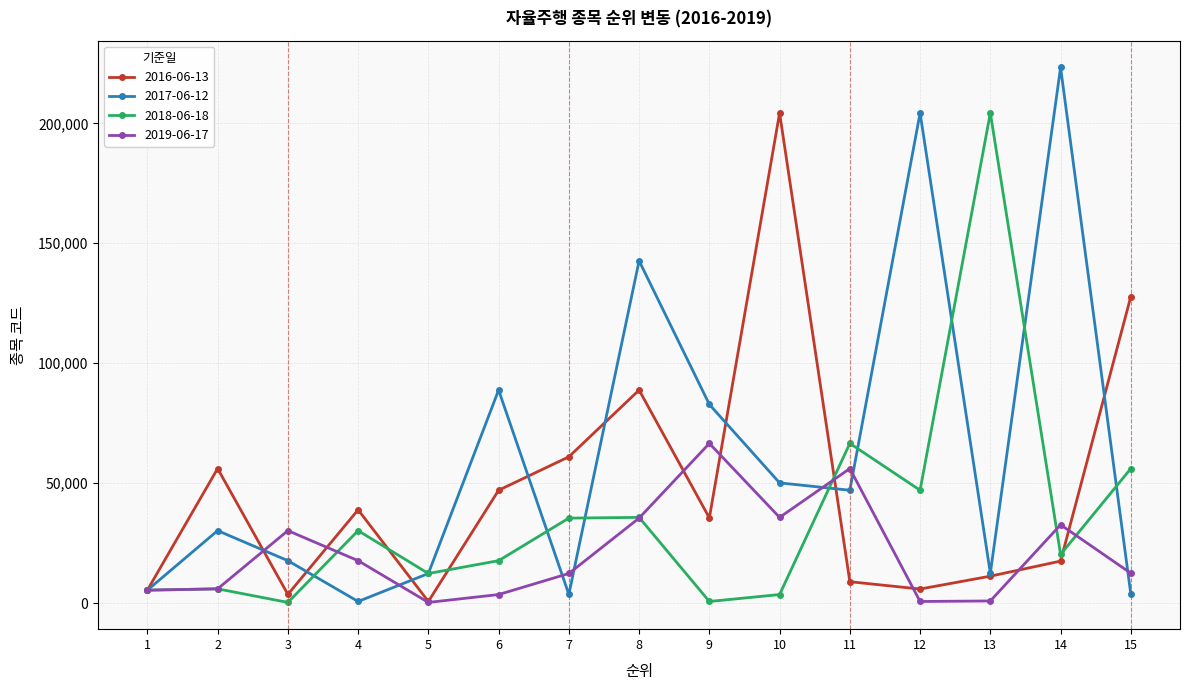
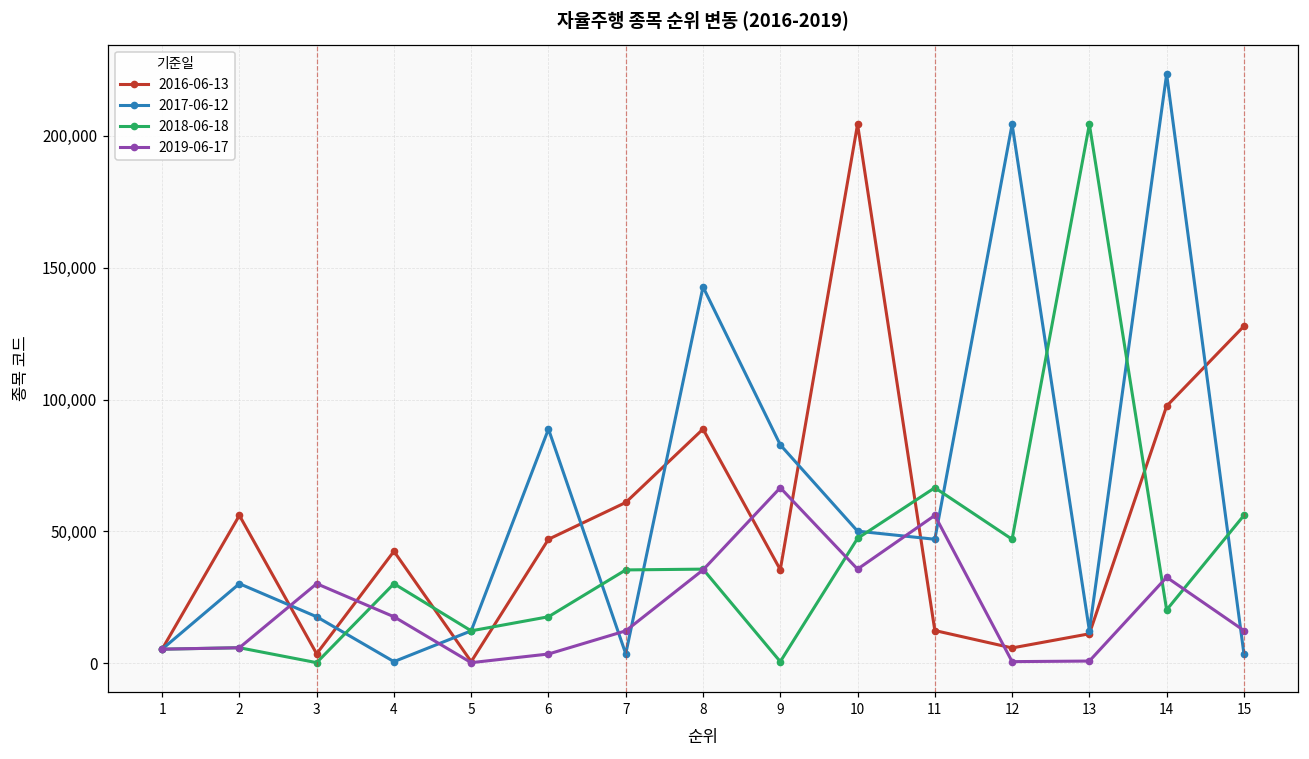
  {
    "2016-06-13": {
      "2": "56,000",
      "3": "4,000",
-     "4": "39,000",
+     "4": "42,000",
      "6": "47,000",
      "7": "61,000",
      "8": "89,000",
      "9": "36,000",
      "10": "204,000",
-     "11": "9,000",
+     "11": "12,000",
      "12": "6,000",
      "13": "11,000",
-     "14": "17,000",
+     "14": "98,000",
      "15": "128,000"
    },
    "2017-06-12": {
      "2": "30,000",
      "3": "18,000",
      "4": "1,000",
      "6": "89,000",
      "7": "4,000",
      "8": "143,000",
      "9": "83,000",
      "10": "50,000",
      "11": "47,000",
      "12": "204,000",
      "13": "12,000",
      "14": "223,000",
      "15": "4,000"
    },
    "2018-06-18": {
      "3": "0",
      "4": "30,000",
      "6": "18,000",
      "7": "35,000",
      "9": "1,000",
-     "10": "4,000",
+     "10": "47,000",
      "11": "67,000",
      "12": "47,000",
      "13": "204,000",
      "14": "20,000",
      "15": "56,000"
    },
    "2019-06-17": {
      "3": "30,000",
      "4": "18,000",
      "6": "4,000",
      "7": "12,000",
      "9": "67,000",
      "10": "36,000",
      "11": "56,000",
      "12": "1,000",
      "13": "1,000",
      "14": "33,000",
      "15": "12,000"
    }
  }
